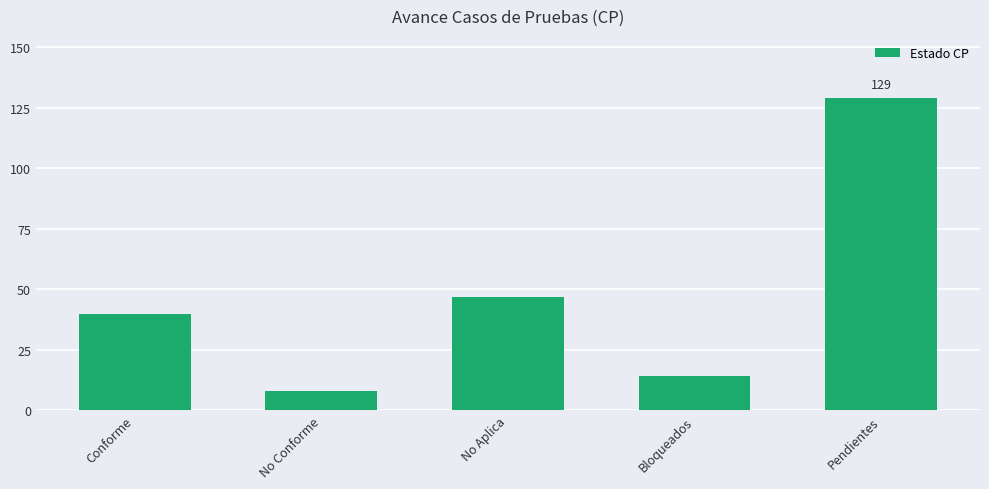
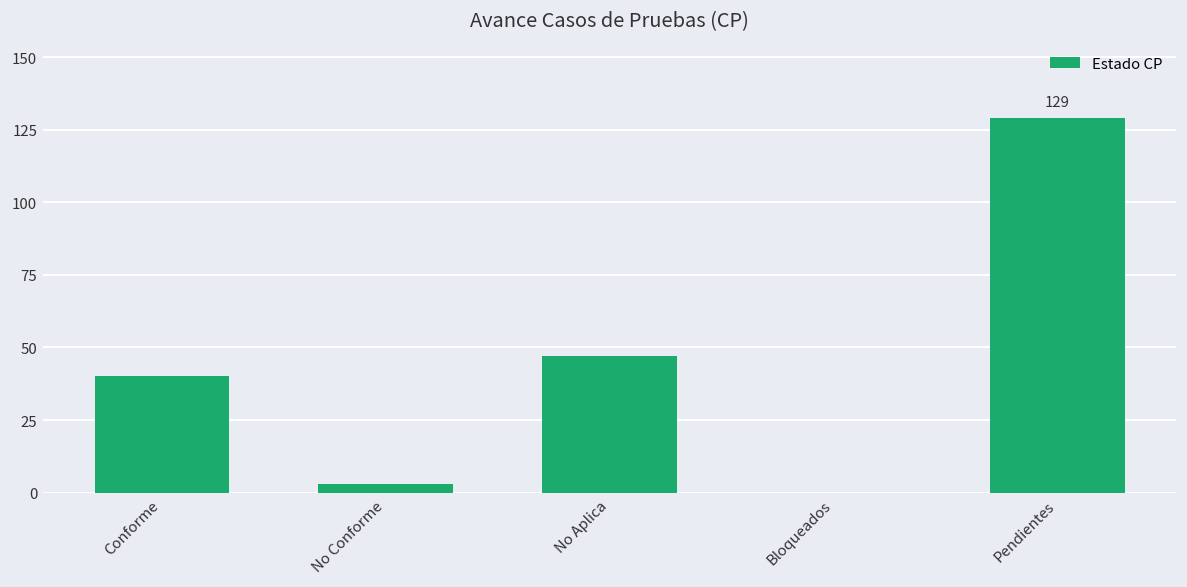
  {
    "Conforme": 40,
-   "No Conforme": 8,
+   "No Conforme": 3,
    "No Aplica": 47,
-   "Bloqueados": 14
+   "Bloqueados": 0
  }
